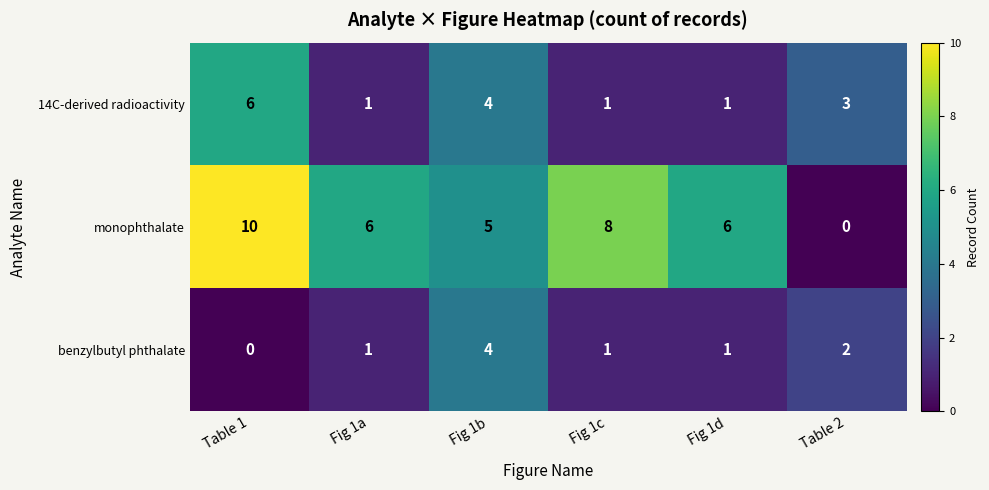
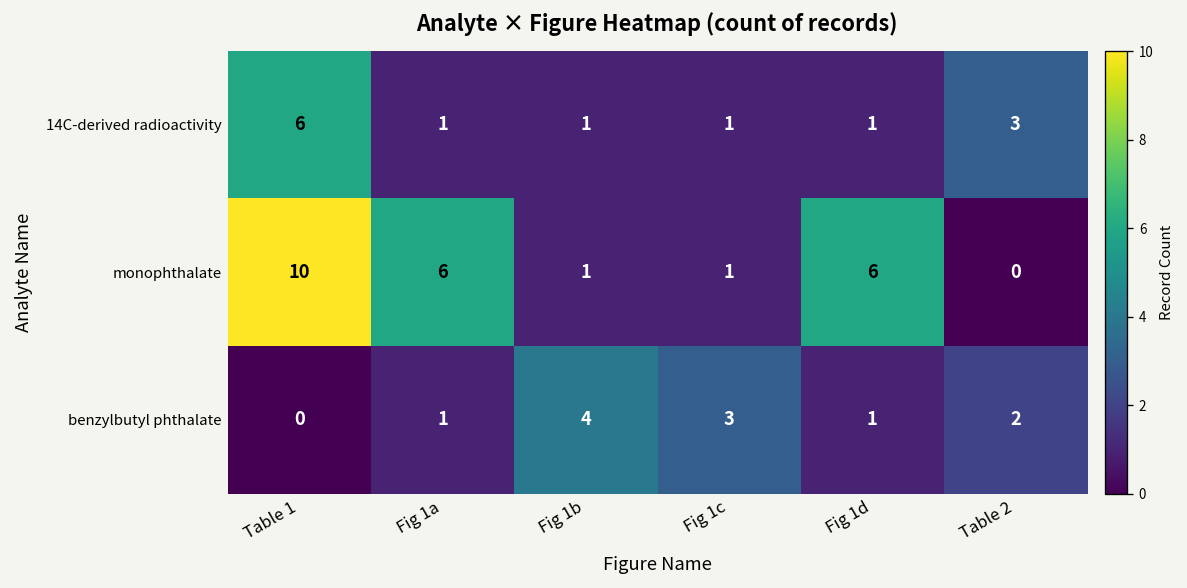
  {
    "14C-derived radioactivity": {
      "Table 1": 6,
      "Fig 1a": 1,
-     "Fig 1b": 4,
+     "Fig 1b": 1,
      "Fig 1c": 1,
      "Fig 1d": 1,
      "Table 2": 3
    },
    "monophthalate": {
      "Table 1": 10,
      "Fig 1a": 6,
-     "Fig 1b": 5,
-     "Fig 1c": 8,
+     "Fig 1b": 1,
+     "Fig 1c": 1,
      "Fig 1d": 6,
      "Table 2": 0
    },
    "benzylbutyl phthalate": {
      "Table 1": 0,
      "Fig 1a": 1,
      "Fig 1b": 4,
-     "Fig 1c": 1,
+     "Fig 1c": 3,
      "Fig 1d": 1,
      "Table 2": 2
    }
  }
